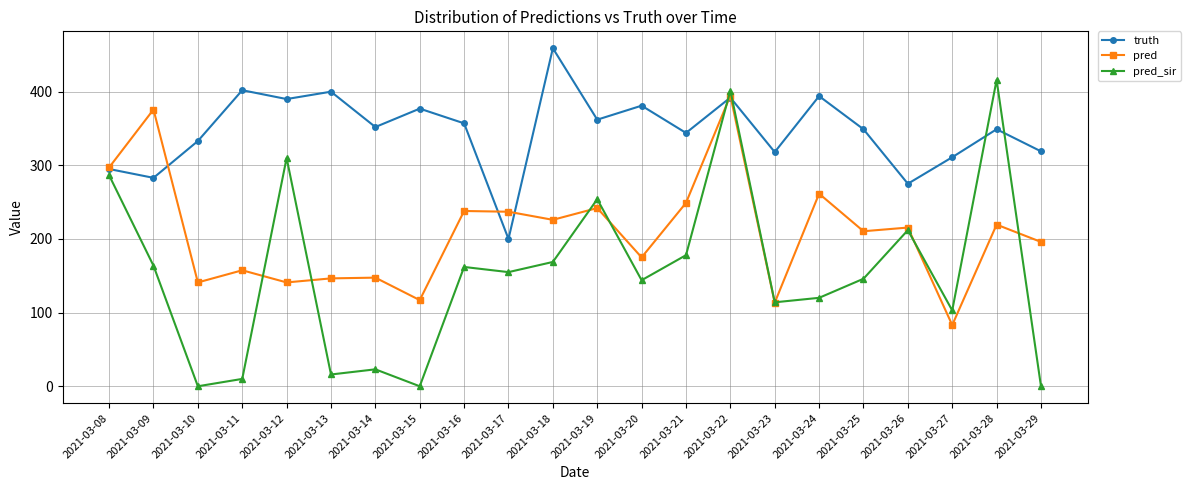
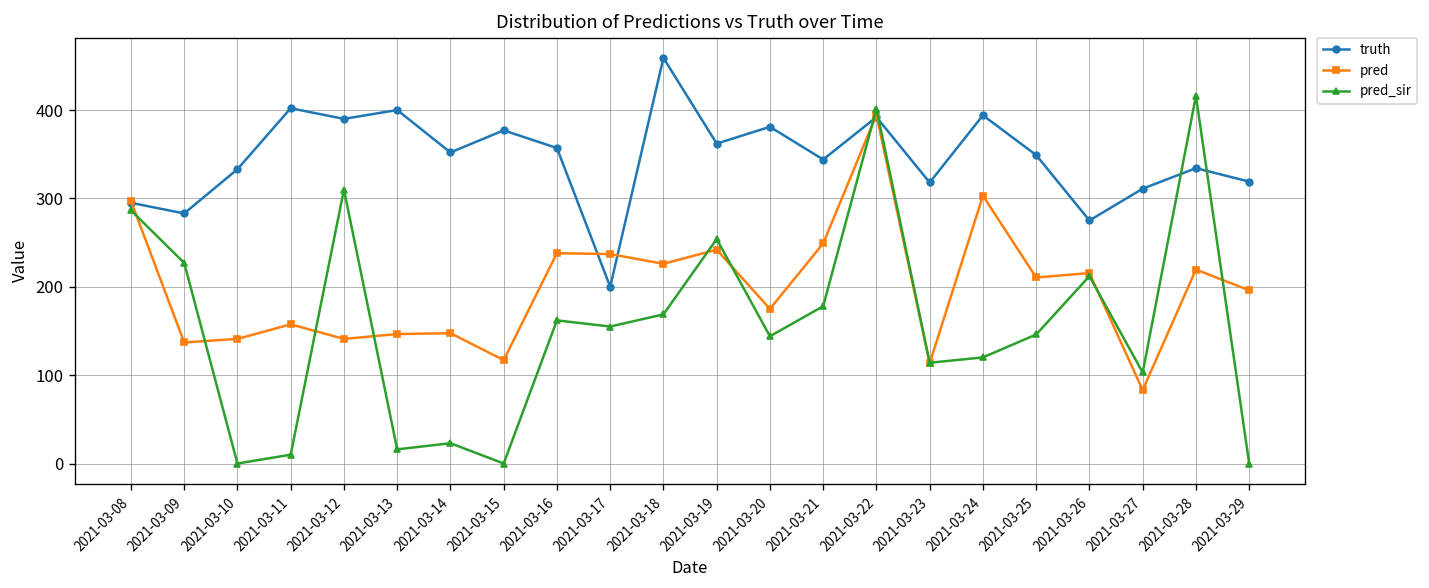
  {
    "truth": {
      "2021-03-09": 280,
      "2021-03-10": 330,
      "2021-03-11": 400,
      "2021-03-12": 390,
      "2021-03-13": 400,
      "2021-03-14": 350,
      "2021-03-15": 380,
      "2021-03-16": 360,
      "2021-03-17": 200,
      "2021-03-18": 460,
      "2021-03-19": 360,
      "2021-03-20": 380,
      "2021-03-21": 340,
      "2021-03-23": 320,
      "2021-03-24": 390,
      "2021-03-25": 350,
      "2021-03-26": 280,
      "2021-03-27": 310,
-     "2021-03-28": 350,
+     "2021-03-28": 330,
      "2021-03-29": 320
    },
    "pred": {
-     "2021-03-09": 380,
+     "2021-03-09": 140,
      "2021-03-10": 140,
      "2021-03-11": 160,
      "2021-03-12": 140,
      "2021-03-13": 150,
      "2021-03-14": 150,
      "2021-03-15": 120,
      "2021-03-16": 240,
      "2021-03-17": 240,
      "2021-03-18": 230,
      "2021-03-19": 240,
      "2021-03-20": 180,
      "2021-03-21": 250,
-     "2021-03-24": 260,
+     "2021-03-24": 300,
      "2021-03-25": 210,
      "2021-03-27": 80,
      "2021-03-28": 220,
      "2021-03-29": 200
    },
    "pred_sir": {
      "2021-03-08": 290,
-     "2021-03-09": 160,
+     "2021-03-09": 230,
      "2021-03-10": 0,
      "2021-03-11": 10,
      "2021-03-12": 310,
      "2021-03-13": 20,
      "2021-03-14": 20,
      "2021-03-15": 0,
      "2021-03-16": 160,
      "2021-03-17": 160,
      "2021-03-18": 170,
      "2021-03-19": 250,
      "2021-03-20": 140,
      "2021-03-21": 180,
      "2021-03-22": 400,
      "2021-03-24": 120,
      "2021-03-25": 150,
      "2021-03-27": 100,
      "2021-03-28": 420,
      "2021-03-29": 0
    }
  }
